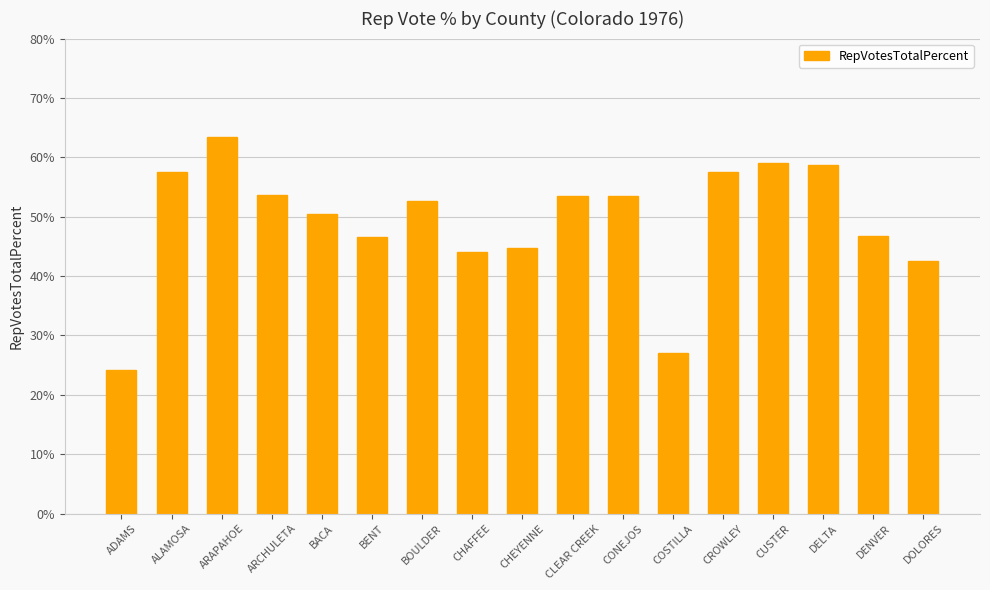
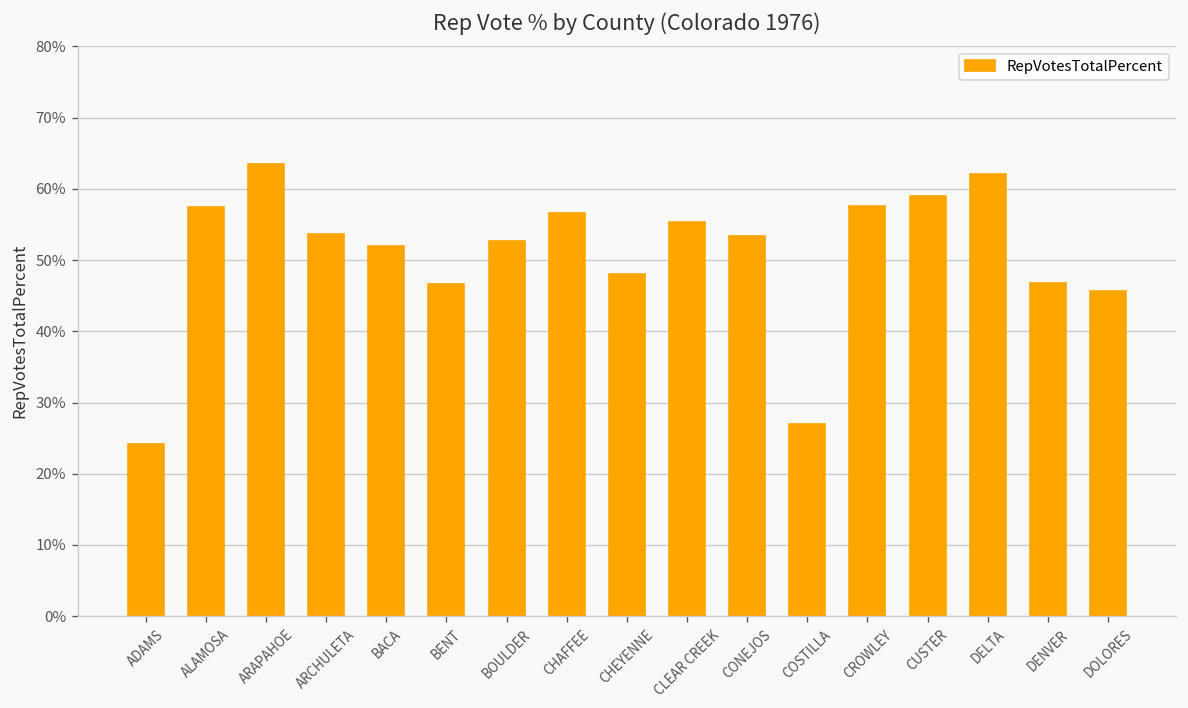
  {
    "ADAMS": "24%",
    "ALAMOSA": "58%",
    "ARAPAHOE": "63%",
    "ARCHULETA": "54%",
-   "BACA": "50%",
+   "BACA": "52%",
    "BENT": "47%",
    "BOULDER": "53%",
-   "CHAFFEE": "44%",
-   "CHEYENNE": "45%",
-   "CLEAR CREEK": "53%",
+   "CHAFFEE": "57%",
+   "CHEYENNE": "48%",
+   "CLEAR CREEK": "55%",
    "CONEJOS": "53%",
    "COSTILLA": "27%",
    "CROWLEY": "58%",
    "CUSTER": "59%",
-   "DELTA": "59%",
+   "DELTA": "62%",
    "DENVER": "47%",
-   "DOLORES": "43%"
+   "DOLORES": "46%"
  }
